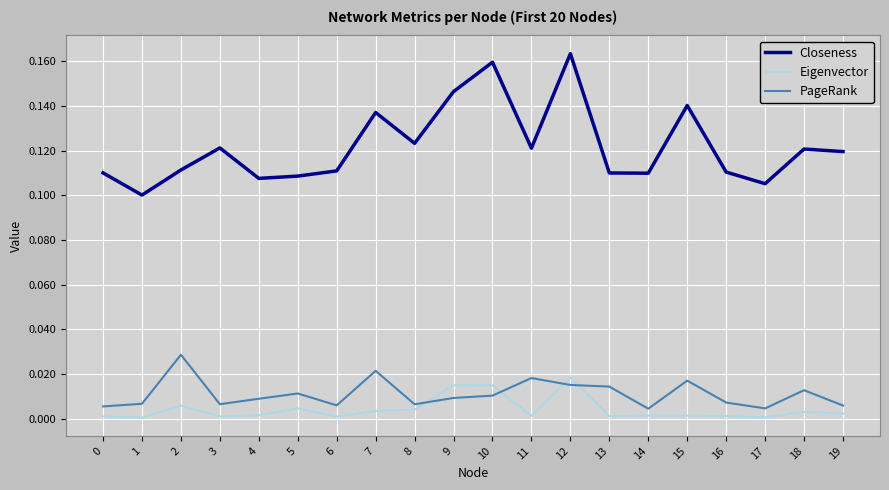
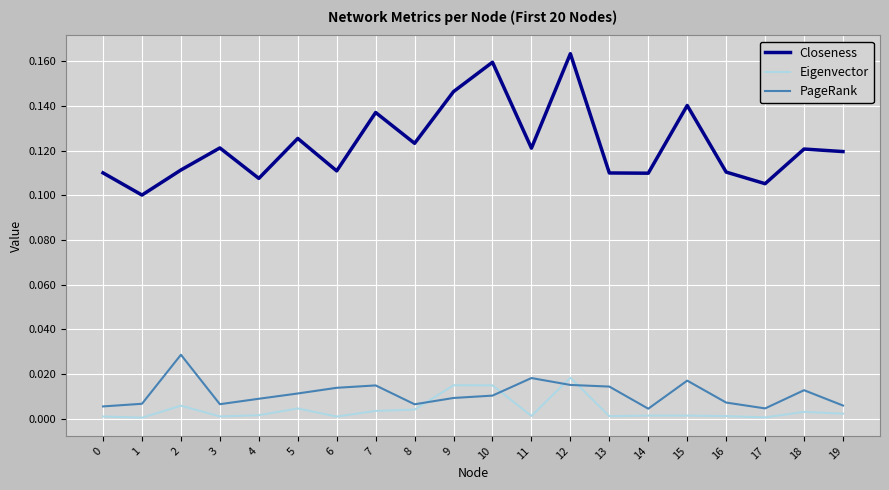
  {
    "Closeness": {
      "0": 0.110,
      "1": 0.100,
      "2": 0.111,
      "3": 0.121,
      "4": 0.108,
-     "5": 0.109,
+     "5": 0.126,
      "6": 0.111,
      "7": 0.137,
      "8": 0.123,
      "9": 0.146,
      "10": 0.160,
      "11": 0.121,
      "12": 0.163,
      "13": 0.110,
      "14": 0.110,
      "15": 0.140,
      "16": 0.110,
      "17": 0.105,
      "18": 0.121,
      "19": 0.120
    },
    "Eigenvector": {
      "0": 0.001,
      "1": 0.000,
      "2": 0.006,
      "3": 0.001,
      "4": 0.002,
      "5": 0.005,
      "6": 0.001,
      "7": 0.004,
      "8": 0.004,
      "9": 0.015,
      "10": 0.015,
      "11": 0.001,
      "12": 0.018,
      "13": 0.001,
      "14": 0.001,
      "15": 0.001,
      "16": 0.001,
      "17": 0.001,
      "18": 0.003,
      "19": 0.002
    },
    "PageRank": {
      "0": 0.006,
      "1": 0.007,
      "2": 0.029,
      "3": 0.007,
      "4": 0.009,
      "5": 0.011,
-     "6": 0.006,
-     "7": 0.021,
+     "6": 0.014,
+     "7": 0.015,
      "8": 0.006,
      "9": 0.009,
      "10": 0.010,
      "11": 0.018,
      "12": 0.015,
      "13": 0.014,
      "14": 0.005,
      "15": 0.017,
      "16": 0.007,
      "17": 0.005,
      "18": 0.013,
      "19": 0.006
    }
  }
